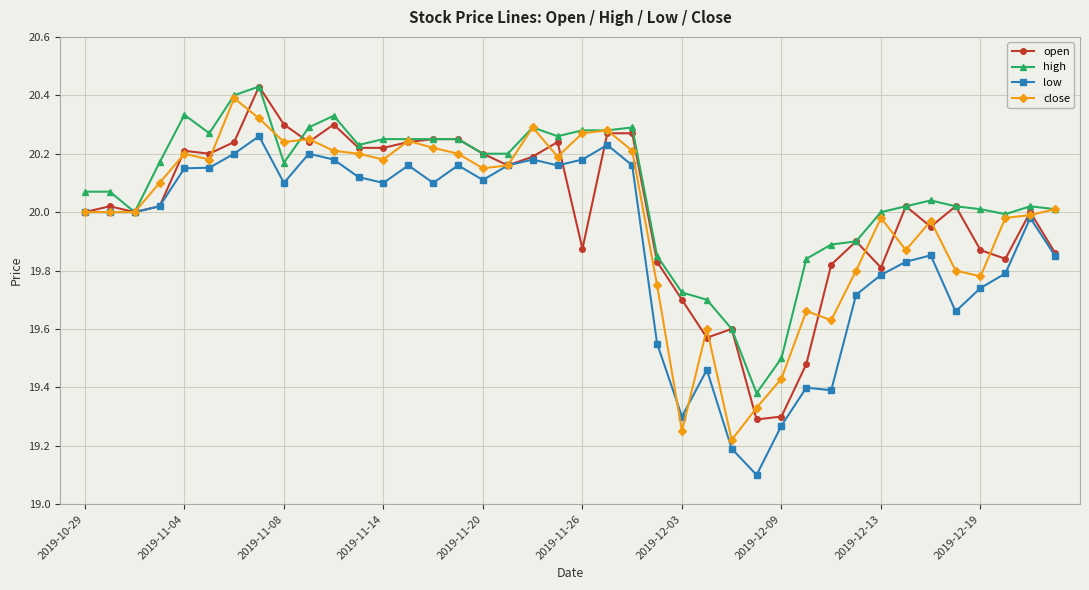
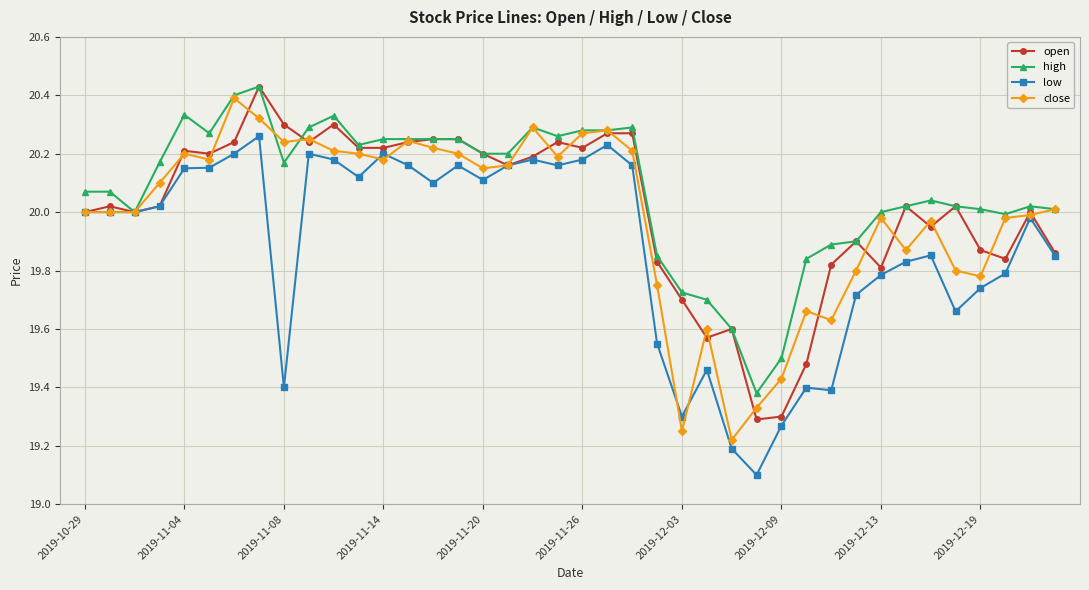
  {
    "open": {
      "2019-11-04": 20.21,
      "2019-11-08": 20.30,
      "2019-11-14": 20.22,
-     "2019-11-26": 19.87,
+     "2019-11-26": 20.22,
      "2019-12-03": 19.70,
      "2019-12-09": 19.30,
      "2019-12-13": 19.81,
      "2019-12-19": 19.87
    },
    "high": {
      "2019-10-29": 20.07,
      "2019-11-04": 20.33,
      "2019-11-08": 20.17,
      "2019-11-14": 20.25,
      "2019-11-26": 20.28,
      "2019-12-03": 19.73,
      "2019-12-09": 19.50,
      "2019-12-13": 20.00,
      "2019-12-19": 20.01
    },
    "low": {
      "2019-11-04": 20.15,
-     "2019-11-08": 20.1,
-     "2019-11-14": 20.1,
+     "2019-11-08": 19.4,
+     "2019-11-14": 20.2,
      "2019-11-20": 20.11,
      "2019-11-26": 20.18,
      "2019-12-03": 19.3,
      "2019-12-09": 19.27,
      "2019-12-13": 19.79,
      "2019-12-19": 19.74
    },
    "close": {
      "2019-11-04": 20.20,
      "2019-11-08": 20.24,
      "2019-11-14": 20.18,
      "2019-11-20": 20.15,
      "2019-11-26": 20.27,
      "2019-12-03": 19.25,
      "2019-12-09": 19.43,
      "2019-12-13": 19.98,
      "2019-12-19": 19.78
    }
  }
